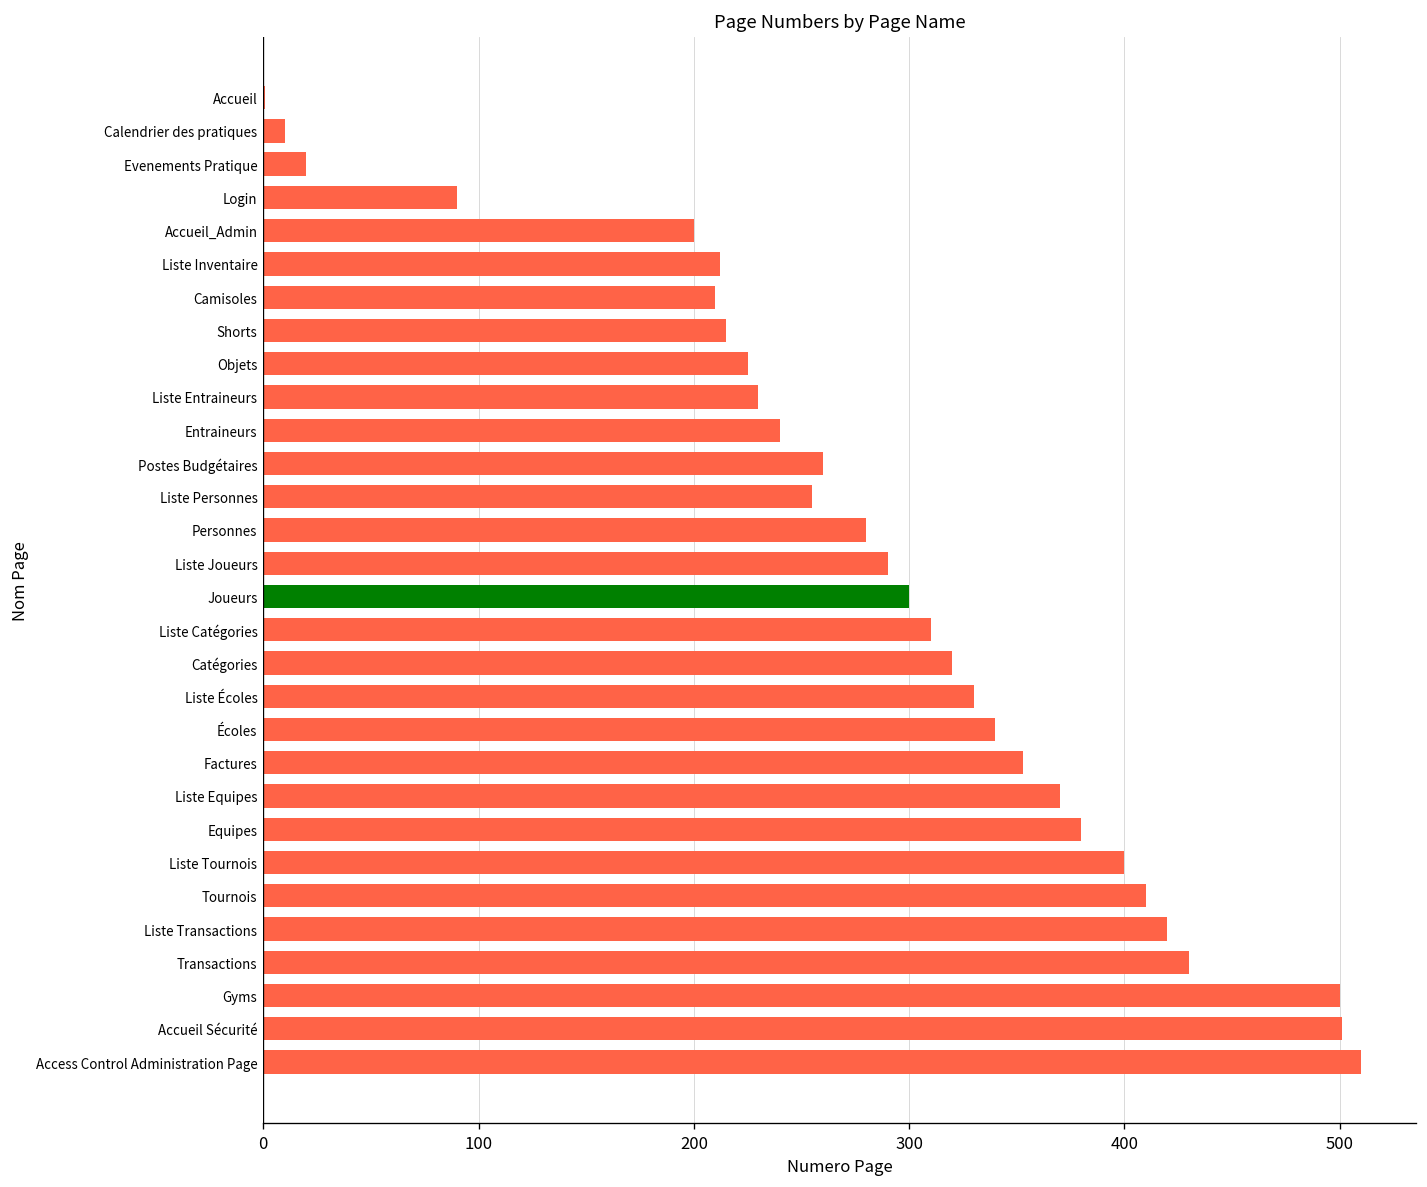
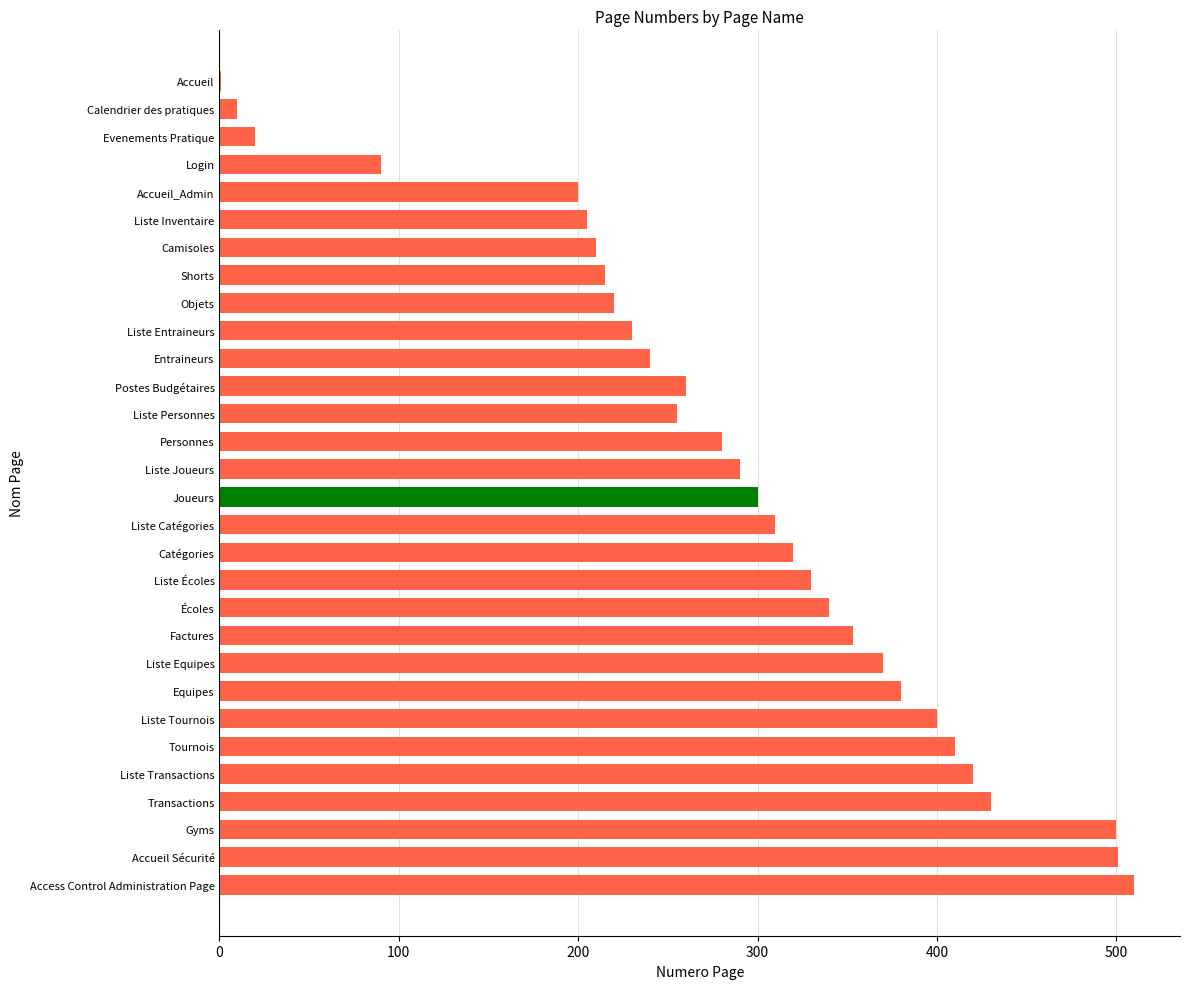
  {
    "Calendrier des pratiques": 10,
    "Evenements Pratique": 20,
    "Login": 90,
    "Accueil_Admin": 200,
-   "Liste Inventaire": 212,
+   "Liste Inventaire": 205,
    "Camisoles": 210,
    "Shorts": 215,
-   "Objets": 225,
+   "Objets": 220,
    "Liste Entraineurs": 230,
    "Entraineurs": 240,
    "Postes Budgétaires": 260,
    "Liste Personnes": 255,
    "Personnes": 280,
    "Liste Joueurs": 290,
    "Joueurs": 300,
    "Liste Catégories": 310,
    "Catégories": 320,
    "Liste Écoles": 330,
    "Écoles": 340,
    "Factures": 353,
    "Liste Equipes": 370,
    "Equipes": 380,
    "Liste Tournois": 400,
    "Tournois": 410,
    "Liste Transactions": 420,
    "Transactions": 430,
    "Gyms": 500,
    "Accueil Sécurité": 501,
    "Access Control Administration Page": 510
  }
